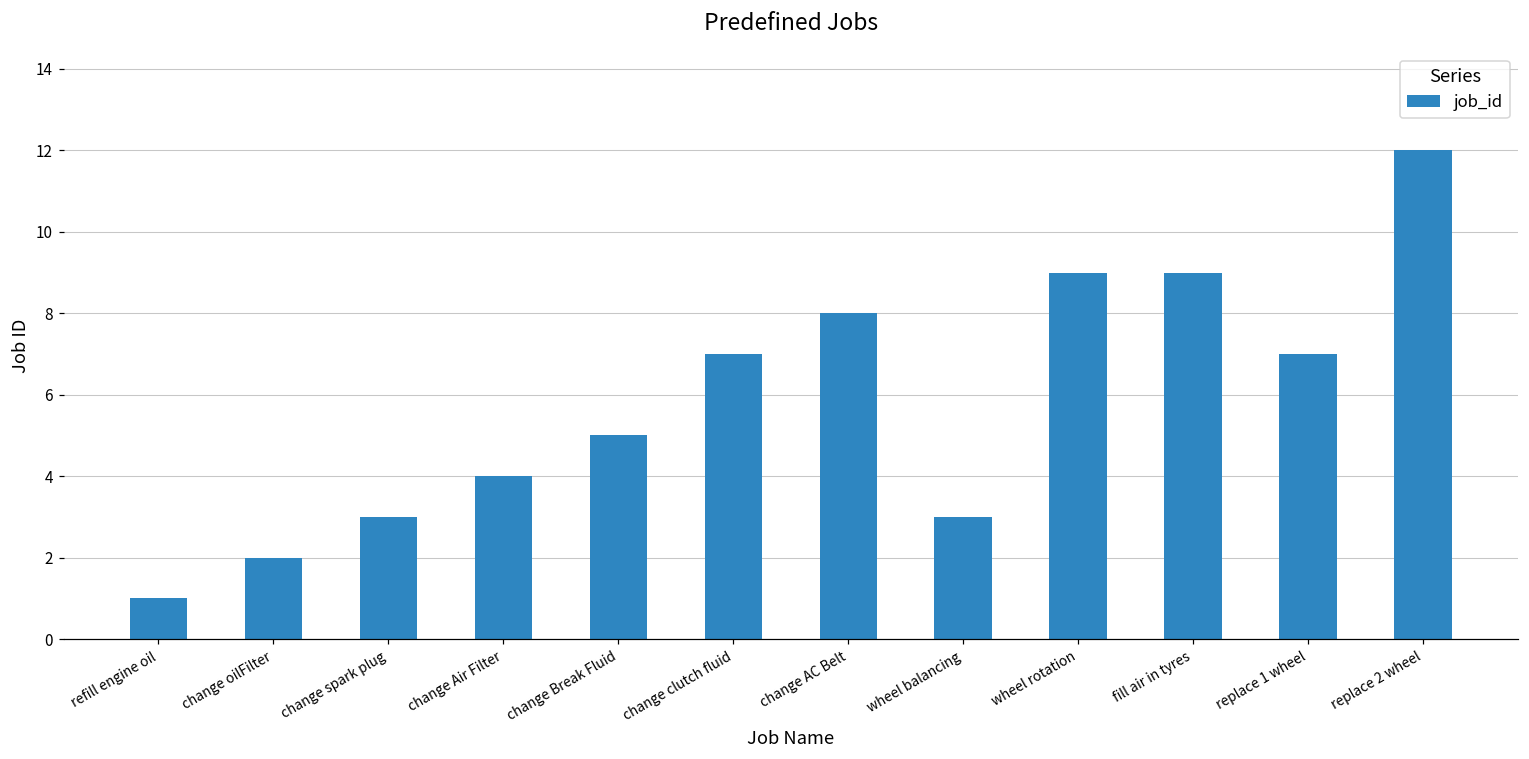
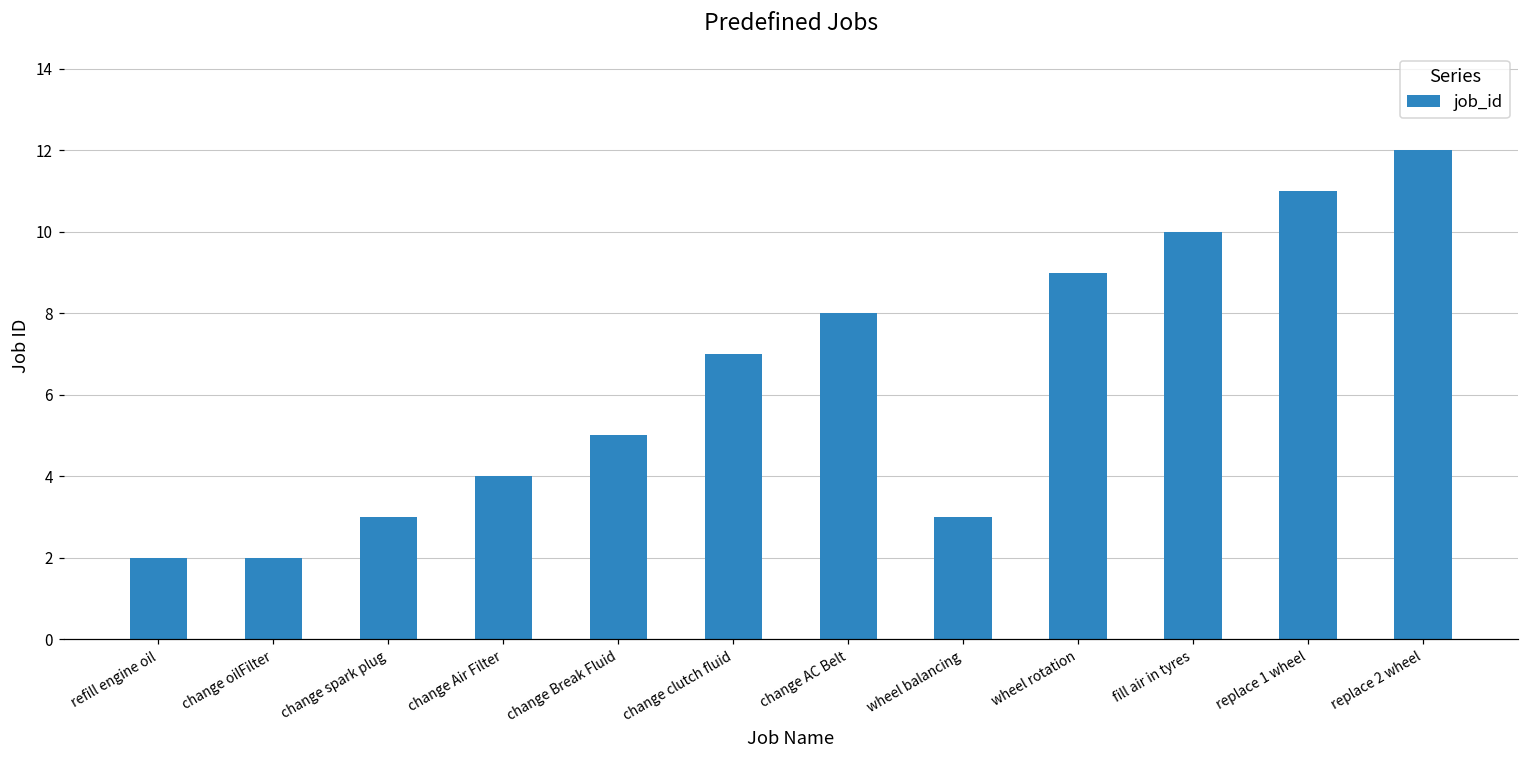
  {
-   "refill engine oil": 1,
+   "refill engine oil": 2,
    "change oilFilter": 2,
    "change spark plug": 3,
    "change Air Filter": 4,
    "change Break Fluid": 5,
    "change clutch fluid": 7,
    "change AC Belt": 8,
    "wheel balancing": 3,
    "wheel rotation": 9,
-   "fill air in tyres": 9,
-   "replace 1 wheel": 7,
+   "fill air in tyres": 10,
+   "replace 1 wheel": 11,
    "replace 2 wheel": 12
  }
